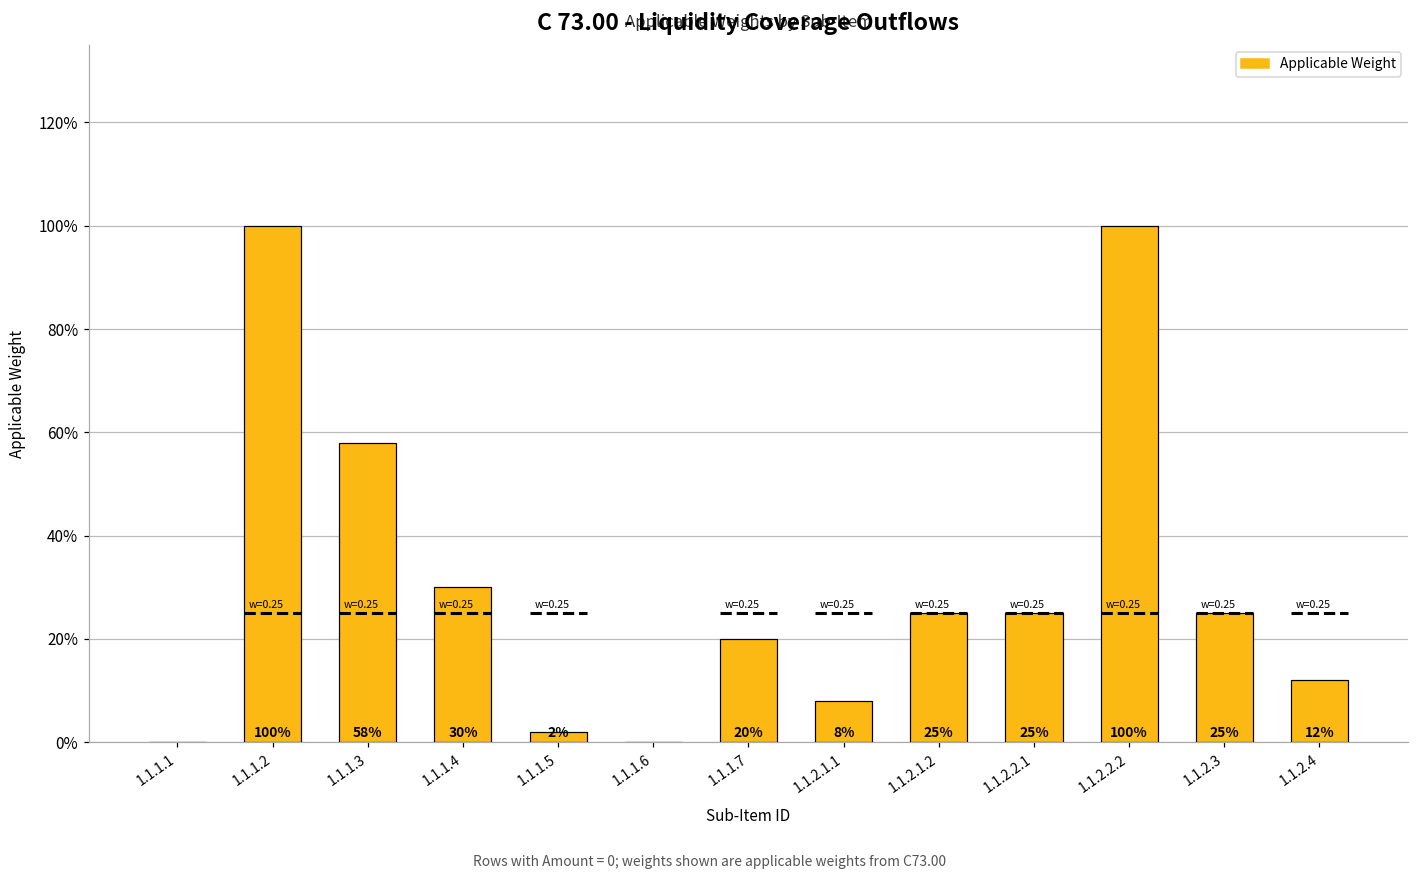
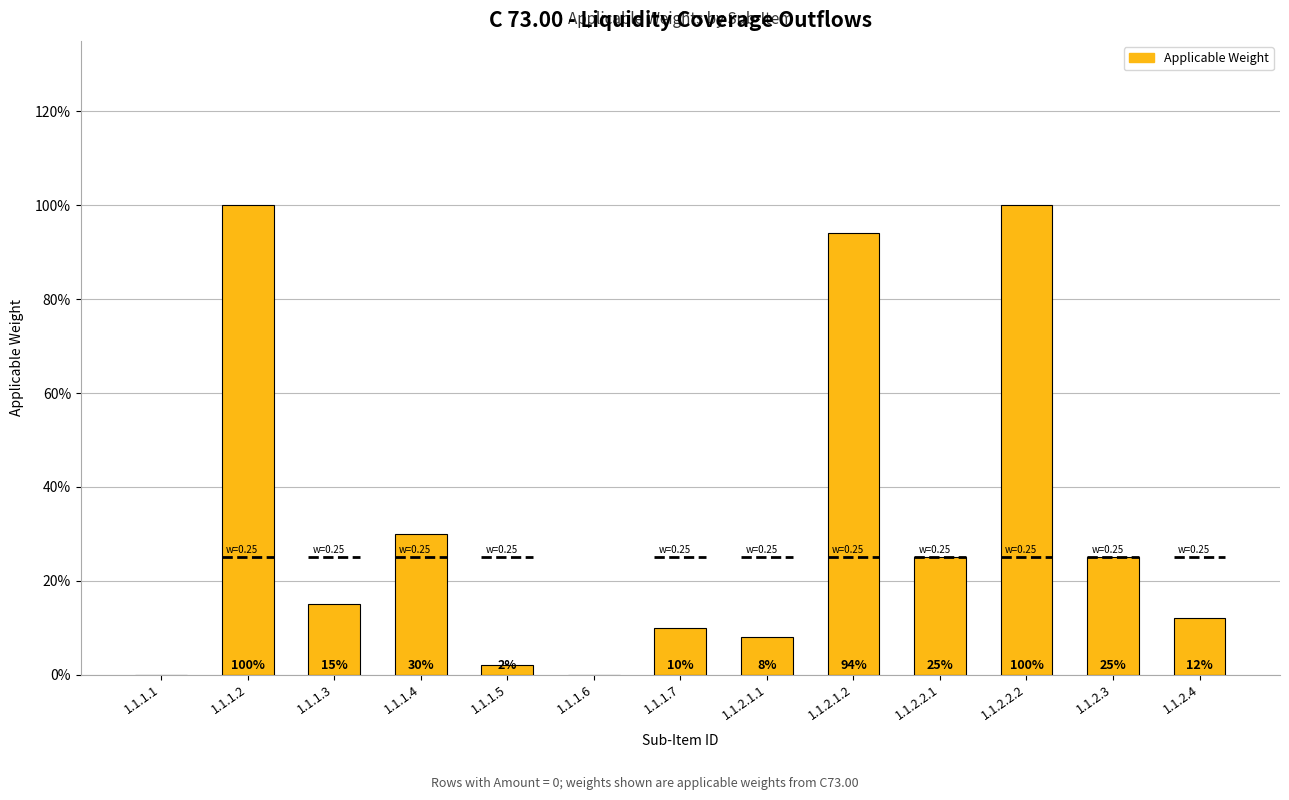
  {
    "1.1.1.2": "100%",
-   "1.1.1.3": "58%",
+   "1.1.1.3": "15%",
    "1.1.1.4": "30%",
    "1.1.1.5": "2%",
-   "1.1.1.7": "20%",
+   "1.1.1.7": "10%",
    "1.1.2.1.1": "8%",
-   "1.1.2.1.2": "25%",
+   "1.1.2.1.2": "94%",
    "1.1.2.2.1": "0.25",
    "1.1.2.2.2": "100%",
    "1.1.2.3": "0.25",
    "1.1.2.4": "12%"
  }
